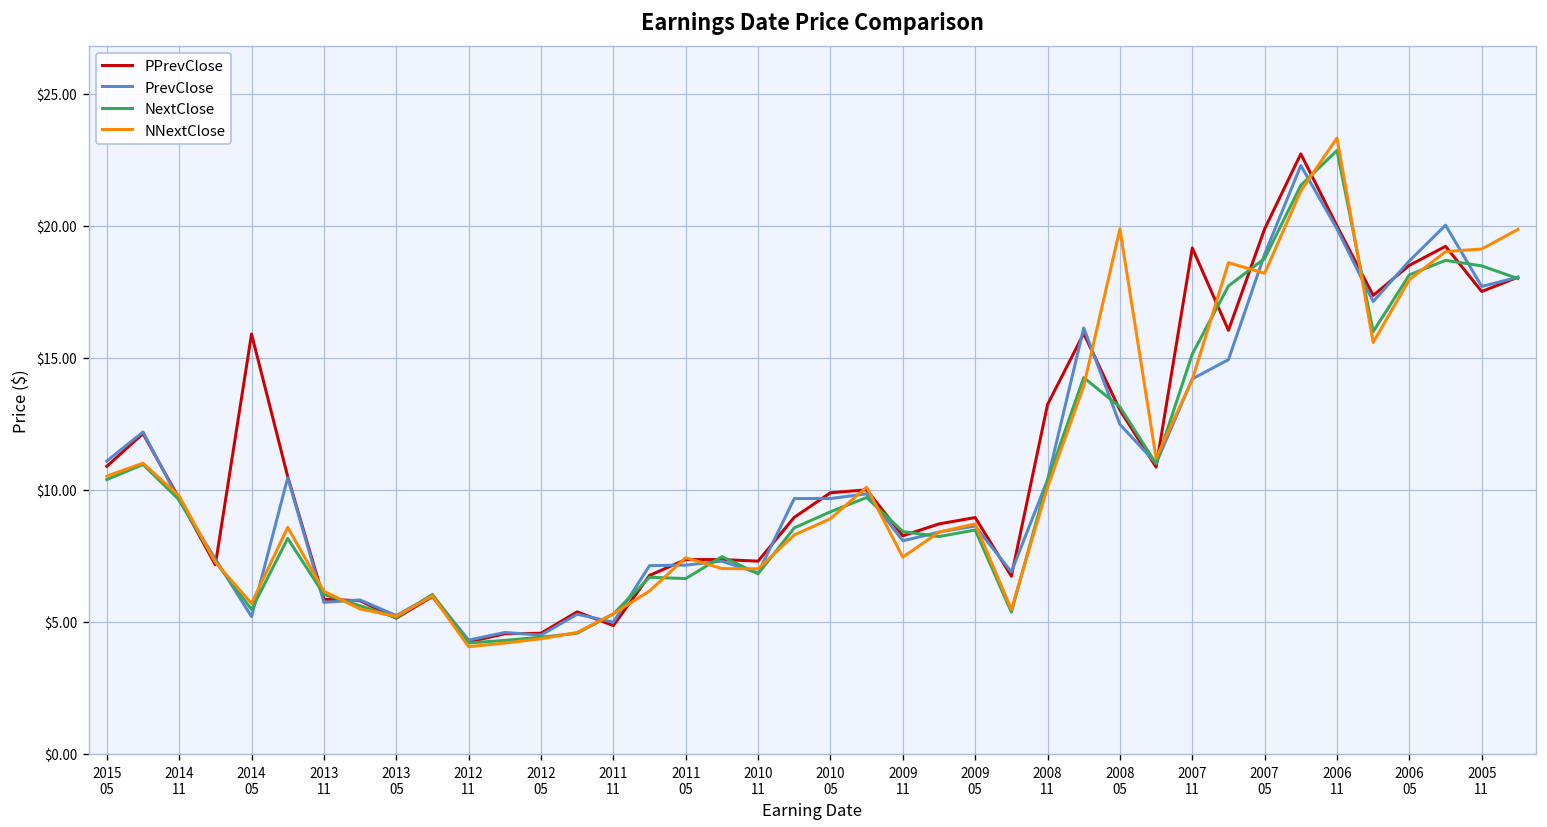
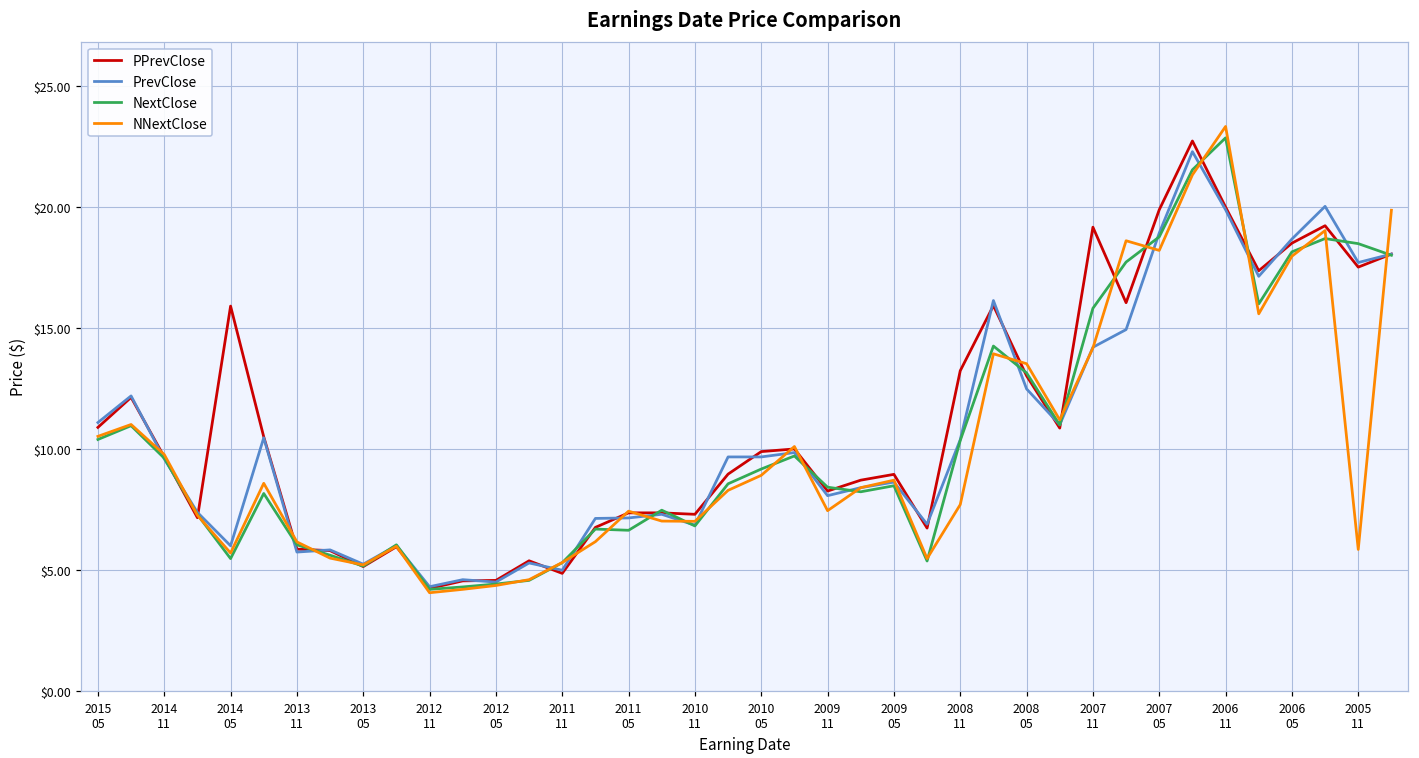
  {
    "PPrevClose": {
      "2015 05": "$10.9",
      "2014 05": "$15.9",
      "2013 11": "$5.9",
      "2011 11": "$4.9",
      "2010 11": "$7.3",
      "2010 05": "$9.9",
      "2009 11": "$8.3",
      "2009 05": "$9.0",
      "2008 11": "$13.2",
      "2008 05": "$13.0",
      "2007 11": "$19.2",
      "2007 05": "$19.9",
      "2006 05": "$18.5",
      "2005 11": "$17.5"
    },
    "PrevClose": {
      "2015 05": "$11.1",
-     "2014 05": "$5.2",
+     "2014 05": "$6.0",
      "2013 11": "$5.7",
      "2011 11": "$5.0",
      "2011 05": "$7.2",
      "2010 05": "$9.7",
      "2009 11": "$8.1",
      "2008 05": "$12.5",
      "2007 05": "$18.9",
      "2006 05": "$18.7",
      "2005 11": "$17.7"
    },
    "NextClose": {
      "2015 05": "$10.4",
      "2014 05": "$5.5",
      "2013 11": "$6.0",
      "2011 05": "$6.6",
      "2010 05": "$9.2",
      "2009 11": "$8.4",
      "2009 05": "$8.5",
      "2008 05": "$13.1",
-     "2007 11": "$15.1",
+     "2007 11": "$15.8",
      "2007 05": "$18.8",
      "2006 11": "$22.9",
      "2006 05": "$18.1",
      "2005 11": "$18.5"
    },
    "NNextClose": {
      "2015 05": "$10.5",
      "2014 05": "$5.7",
      "2013 11": "$6.2",
      "2012 11": "$4.1",
      "2010 11": "$7.0",
      "2010 05": "$8.9",
      "2009 11": "$7.5",
-     "2008 11": "$10.1",
-     "2008 05": "$19.9",
+     "2008 11": "$7.7",
+     "2008 05": "$13.5",
      "2007 05": "$18.2",
      "2006 11": "$23.3",
      "2006 05": "$18.0",
-     "2005 11": "$19.1"
+     "2005 11": "$5.8"
    }
  }
